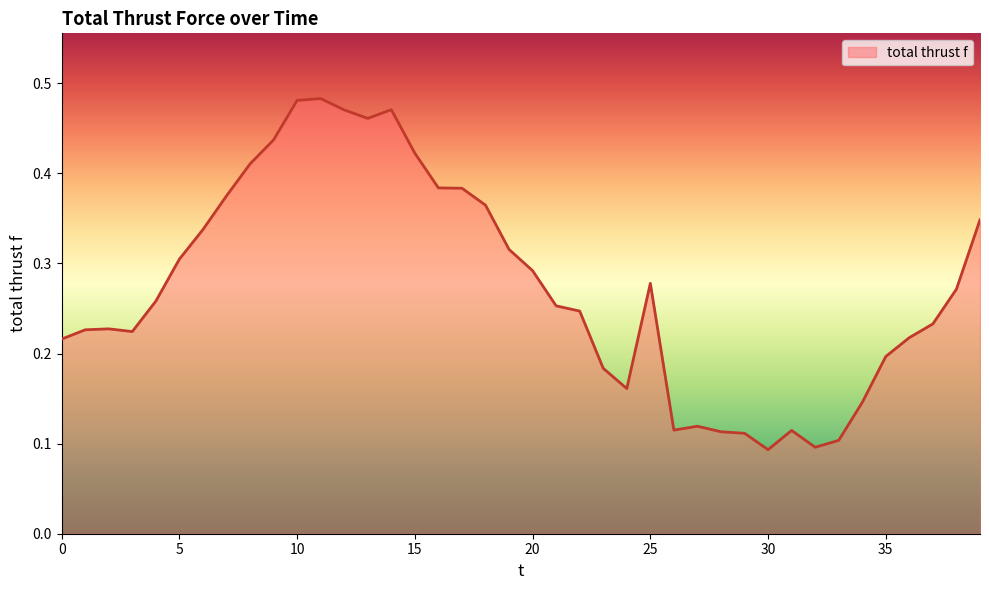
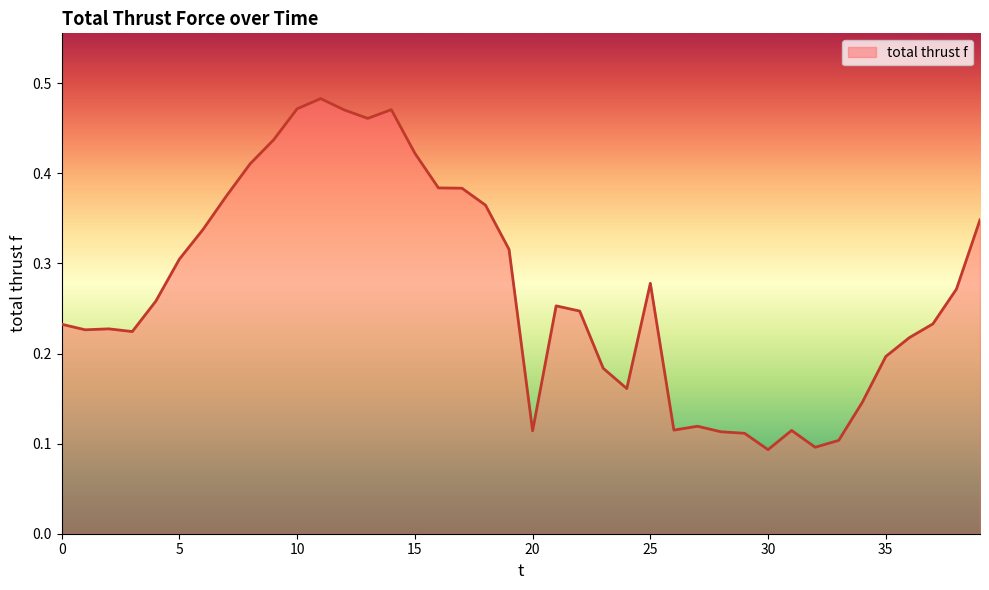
  {
-   "0": 0.22,
+   "0": 0.23,
    "5": 0.30,
-   "10": 0.48,
+   "10": 0.47,
    "15": 0.42,
-   "20": 0.29,
+   "20": 0.11,
    "25": 0.28,
    "30": 0.09,
    "35": 0.20
  }
